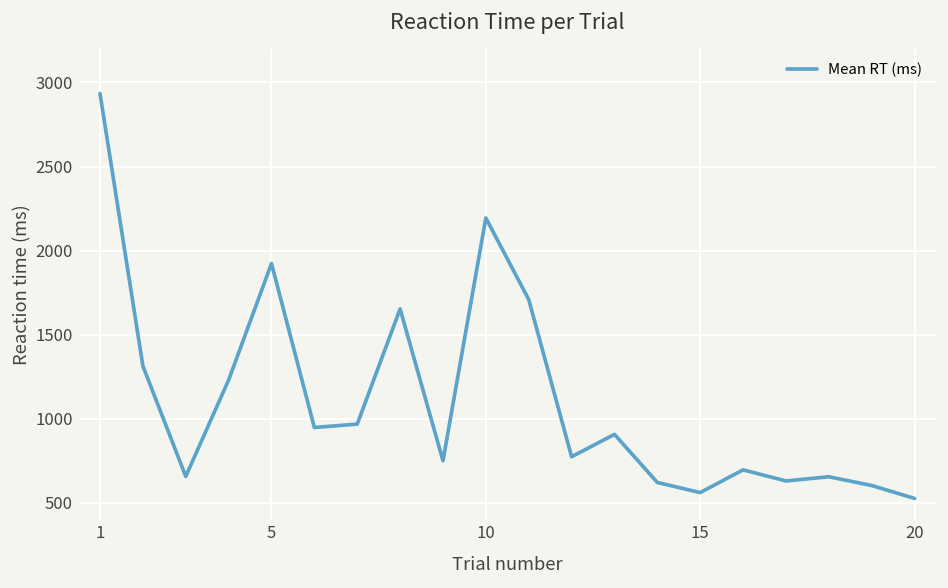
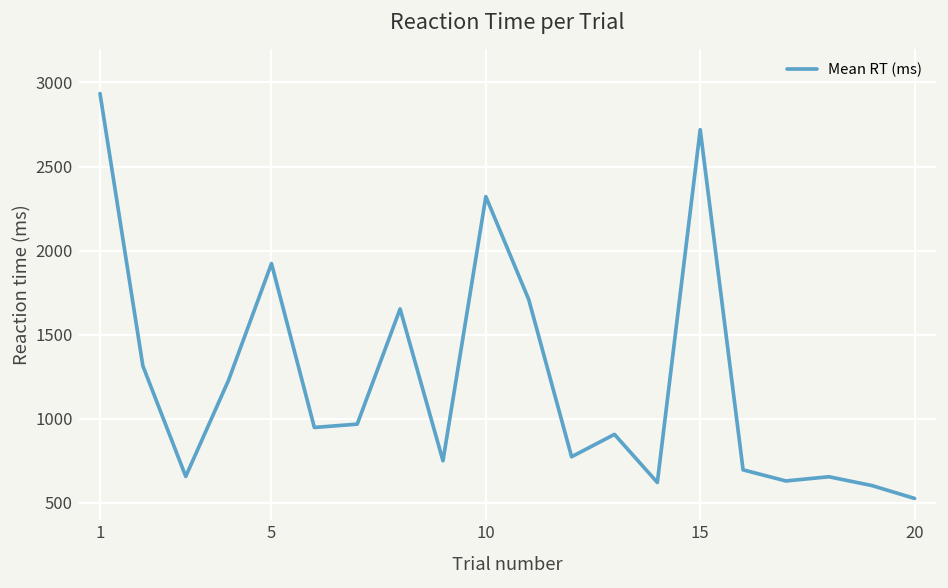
  {
    "1": 2930,
    "5": 1920,
-   "10": 2190,
-   "15": 560,
+   "10": 2320,
+   "15": 2720,
    "20": 530
  }
